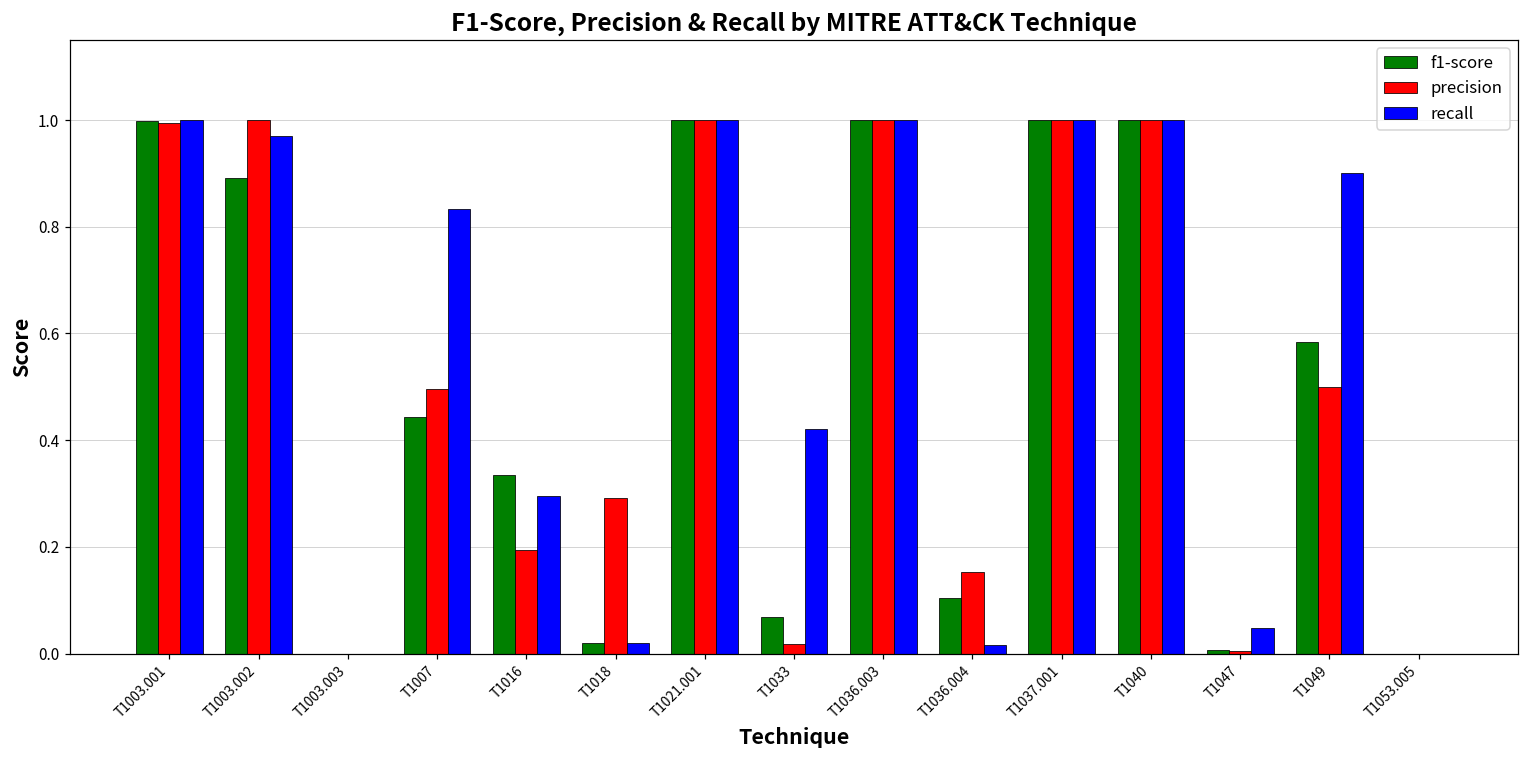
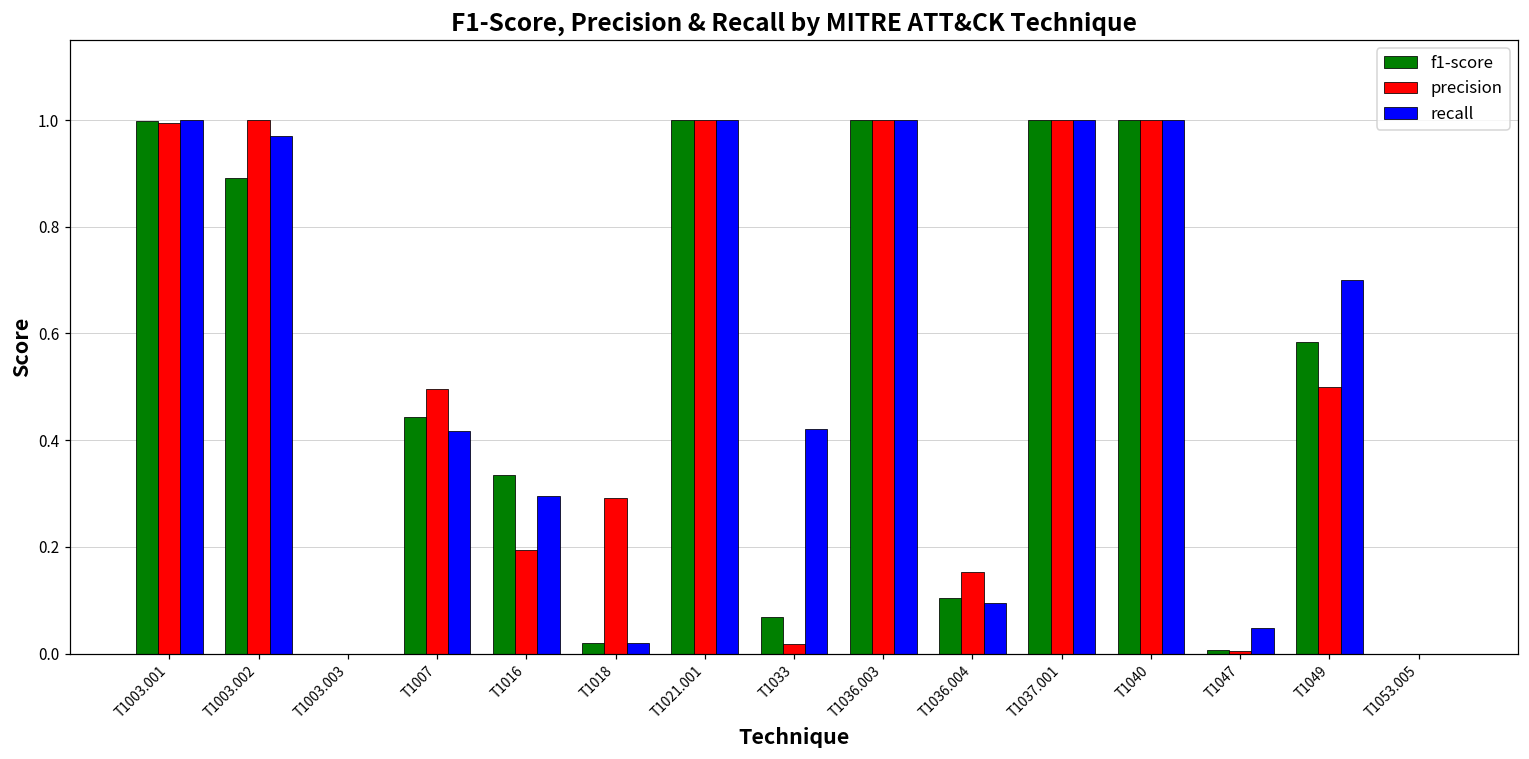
  {
    "f1-score": {
      "T1003.001": 1.00,
      "T1003.002": 0.89,
      "T1003.003": 0.00,
      "T1007": 0.44,
      "T1016": 0.33,
      "T1018": 0.02,
      "T1021.001": 1.00,
      "T1033": 0.07,
      "T1036.003": 1.00,
      "T1036.004": 0.10,
      "T1037.001": 1.00,
      "T1040": 1.00,
      "T1047": 0.01,
      "T1049": 0.58,
      "T1053.005": 0.00
    },
    "precision": {
      "T1003.001": 1.00,
      "T1003.002": 1.00,
      "T1003.003": 0.00,
      "T1007": 0.50,
      "T1016": 0.19,
      "T1018": 0.29,
      "T1021.001": 1.00,
      "T1033": 0.02,
      "T1036.003": 1.00,
      "T1036.004": 0.15,
      "T1037.001": 1.00,
      "T1040": 1.00,
      "T1047": 0.01,
      "T1049": 0.50,
      "T1053.005": 0.00
    },
    "recall": {
      "T1003.001": 1.00,
      "T1003.002": 0.97,
      "T1003.003": 0.00,
-     "T1007": 0.83,
+     "T1007": 0.42,
      "T1016": 0.30,
      "T1018": 0.02,
      "T1021.001": 1.00,
      "T1033": 0.42,
      "T1036.003": 1.00,
-     "T1036.004": 0.02,
+     "T1036.004": 0.10,
      "T1037.001": 1.00,
      "T1040": 1.00,
      "T1047": 0.05,
-     "T1049": 0.9,
+     "T1049": 0.7,
      "T1053.005": 0.00
    }
  }
